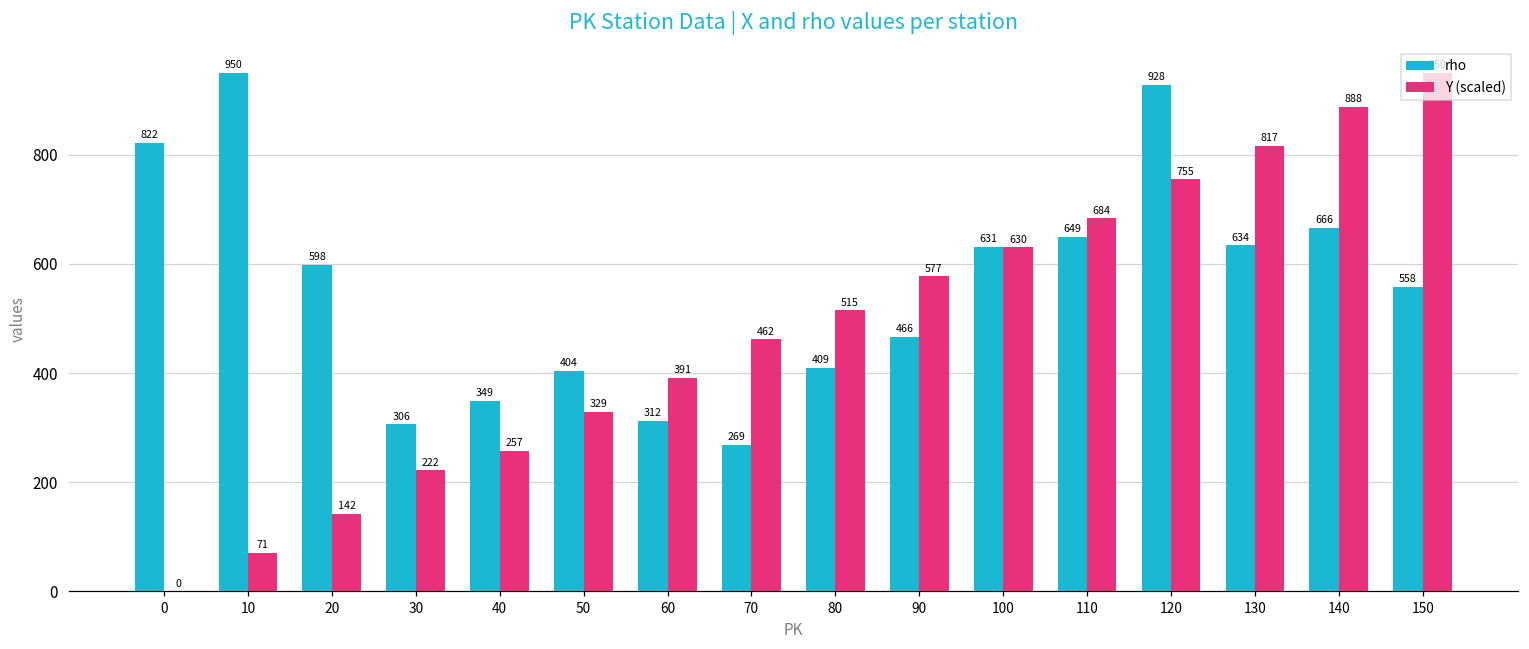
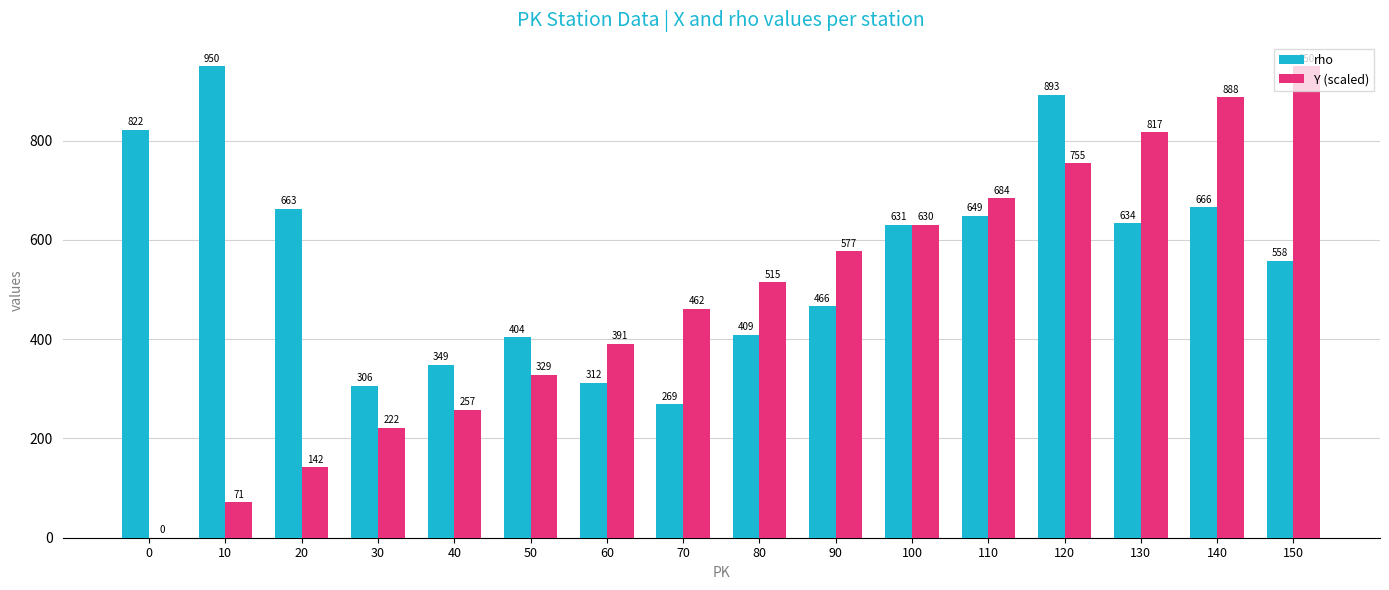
  {
    "rho": {
      "0": 822,
      "10": 950,
-     "20": 598,
+     "20": 663,
      "30": 306,
      "40": 349,
      "50": 404,
      "60": 312,
      "70": 269,
      "80": 409,
      "90": 466,
      "100": 631,
      "110": 649,
-     "120": 928,
+     "120": 893,
      "130": 634,
      "140": 666,
      "150": 558
    },
    "Y (scaled)": {
      "0": 0,
      "10": 71,
      "20": 142,
      "30": 222,
      "40": 257,
      "50": 329,
      "60": 391,
      "70": 462,
      "80": 515,
      "90": 577,
      "100": 630,
      "110": 684,
      "120": 755,
      "130": 817,
      "140": 888
    }
  }
